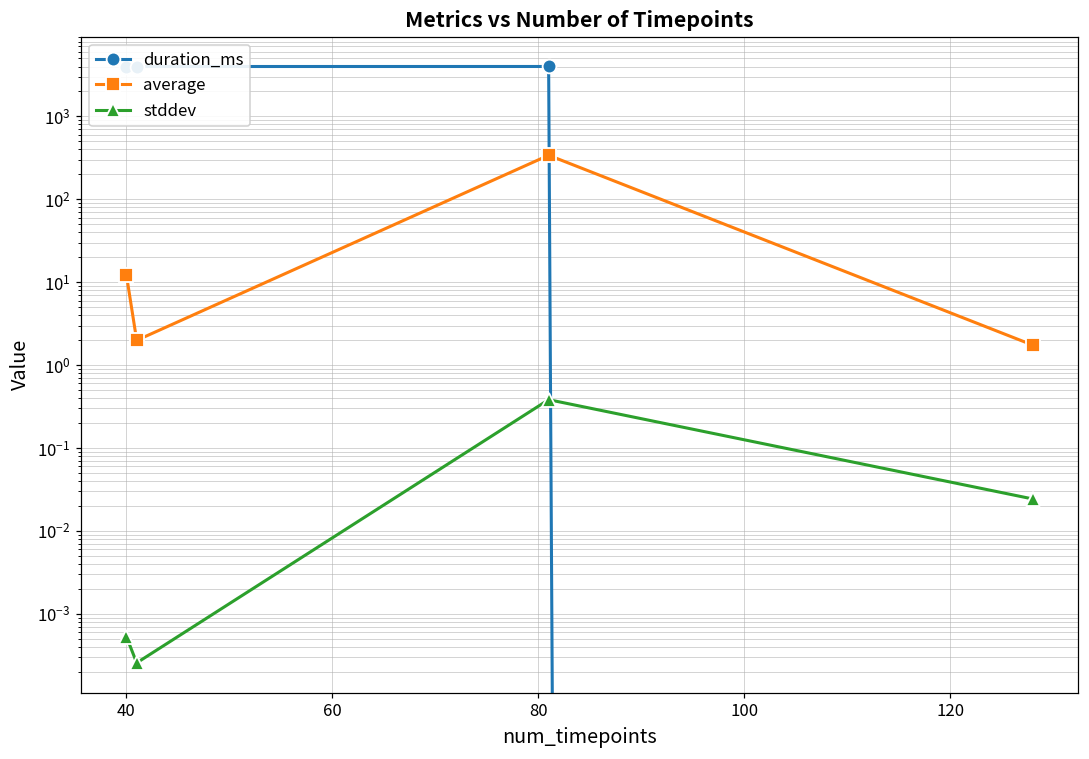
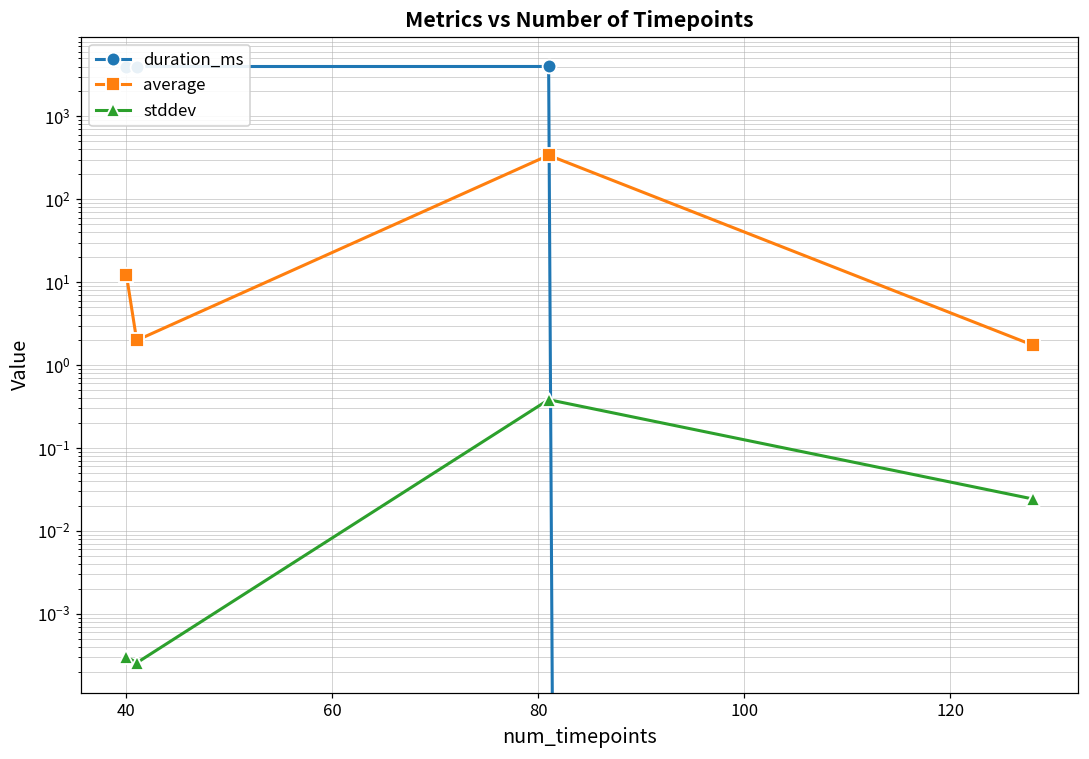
  {
    "average": {
      "40": 12
    },
    "stddev": {
-     "40": 0.0005
+     "40": 0.00030
    }
  }
